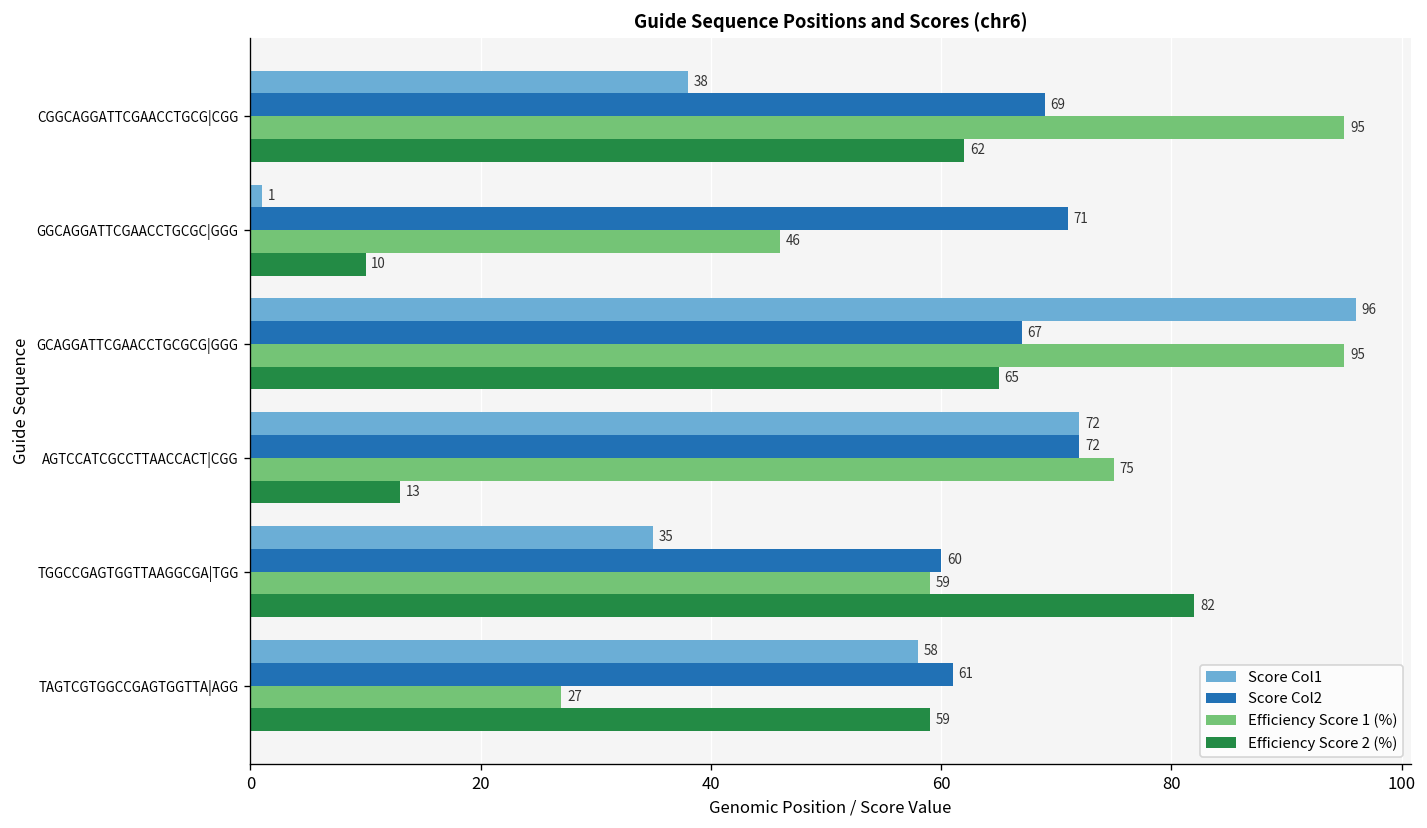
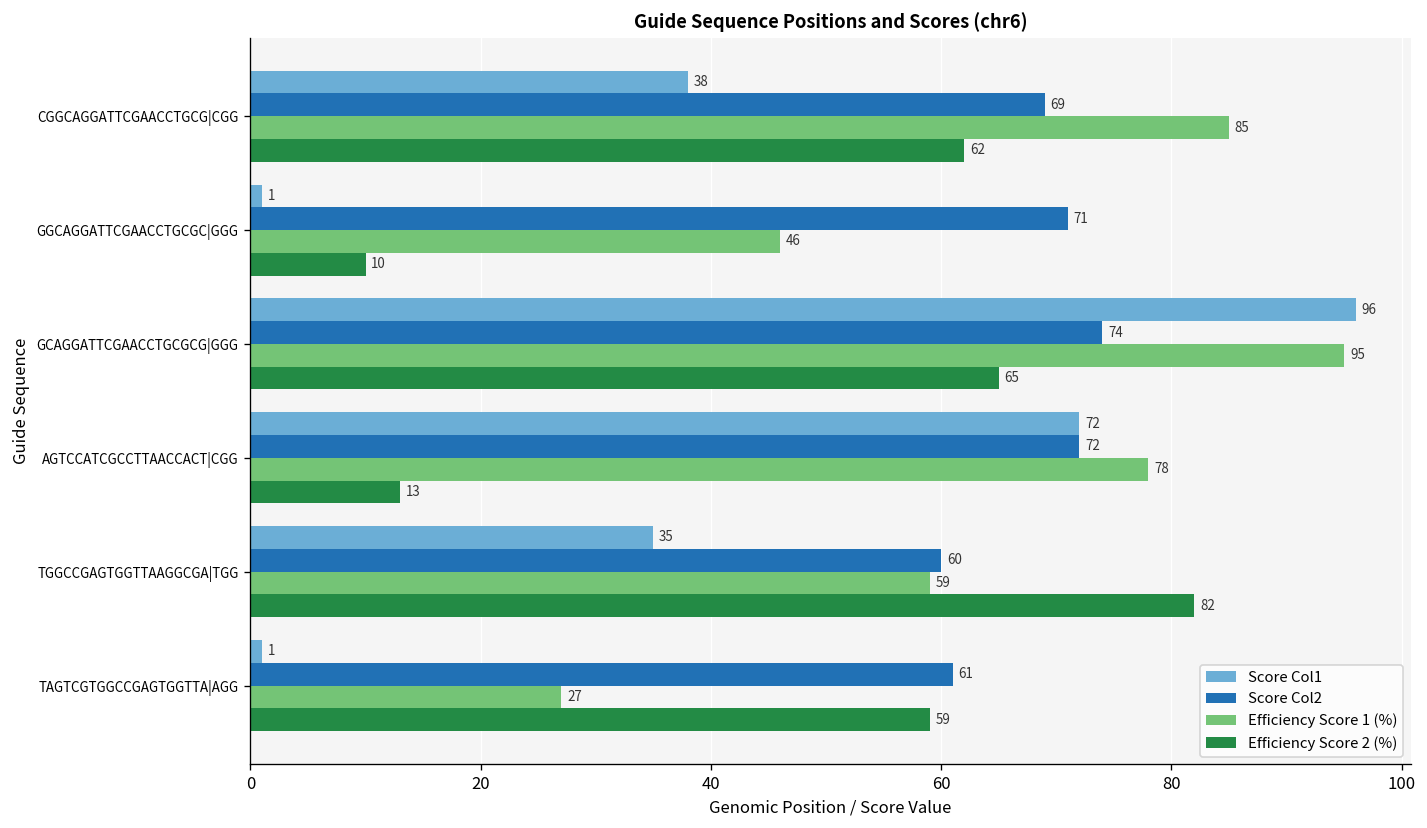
  {
    "Score Col1": {
      "CGGCAGGATTCGAACCTGCG|CGG": 38,
      "GGCAGGATTCGAACCTGCGC|GGG": 1,
      "GCAGGATTCGAACCTGCGCG|GGG": 96,
      "AGTCCATCGCCTTAACCACT|CGG": 72,
      "TGGCCGAGTGGTTAAGGCGA|TGG": 35,
-     "TAGTCGTGGCCGAGTGGTTA|AGG": 58
+     "TAGTCGTGGCCGAGTGGTTA|AGG": 1
    },
    "Score Col2": {
      "CGGCAGGATTCGAACCTGCG|CGG": 69,
      "GGCAGGATTCGAACCTGCGC|GGG": 71,
-     "GCAGGATTCGAACCTGCGCG|GGG": 67,
+     "GCAGGATTCGAACCTGCGCG|GGG": 74,
      "AGTCCATCGCCTTAACCACT|CGG": 72,
      "TGGCCGAGTGGTTAAGGCGA|TGG": 60,
      "TAGTCGTGGCCGAGTGGTTA|AGG": 61
    },
    "Efficiency Score 1 (%)": {
-     "CGGCAGGATTCGAACCTGCG|CGG": 95,
+     "CGGCAGGATTCGAACCTGCG|CGG": 85,
      "GGCAGGATTCGAACCTGCGC|GGG": 46,
      "GCAGGATTCGAACCTGCGCG|GGG": 95,
-     "AGTCCATCGCCTTAACCACT|CGG": 75,
+     "AGTCCATCGCCTTAACCACT|CGG": 78,
      "TGGCCGAGTGGTTAAGGCGA|TGG": 59,
      "TAGTCGTGGCCGAGTGGTTA|AGG": 27
    },
    "Efficiency Score 2 (%)": {
      "CGGCAGGATTCGAACCTGCG|CGG": 62,
      "GGCAGGATTCGAACCTGCGC|GGG": 10,
      "GCAGGATTCGAACCTGCGCG|GGG": 65,
      "AGTCCATCGCCTTAACCACT|CGG": 13,
      "TGGCCGAGTGGTTAAGGCGA|TGG": 82,
      "TAGTCGTGGCCGAGTGGTTA|AGG": 59
    }
  }
